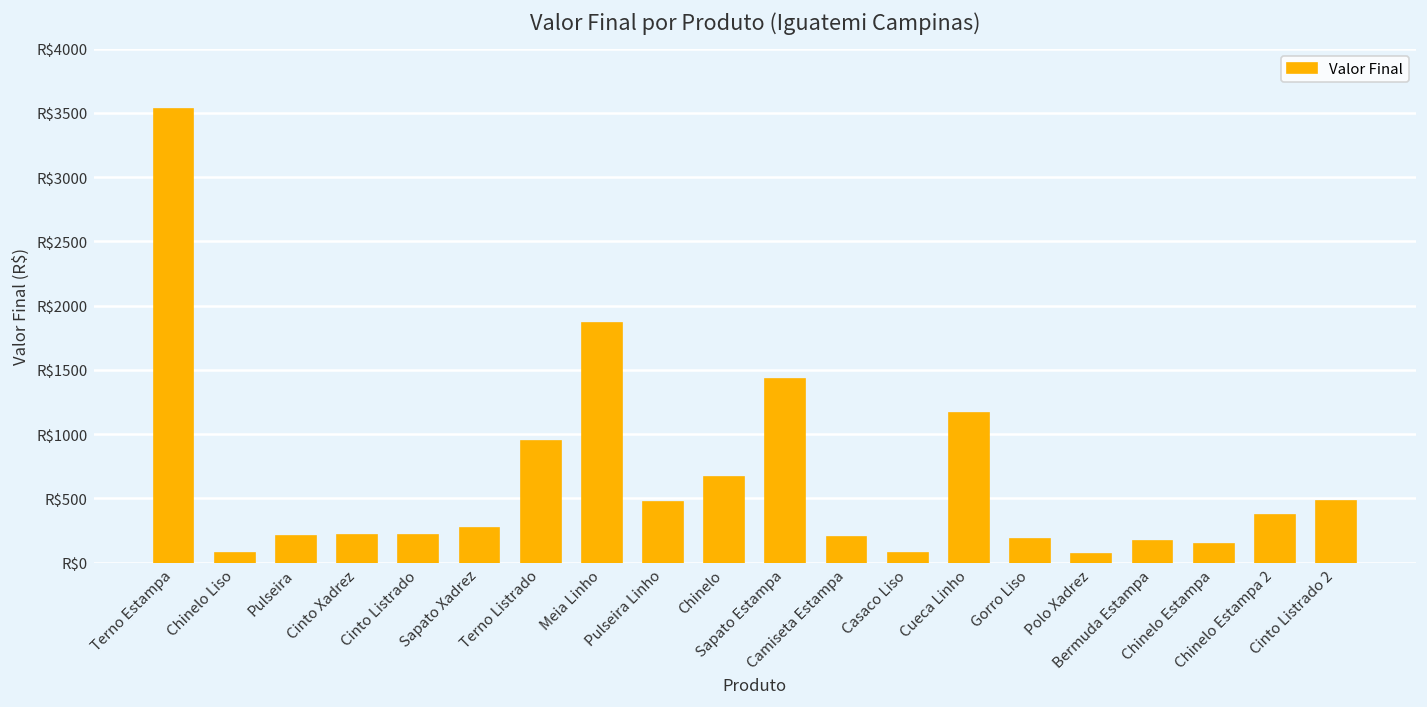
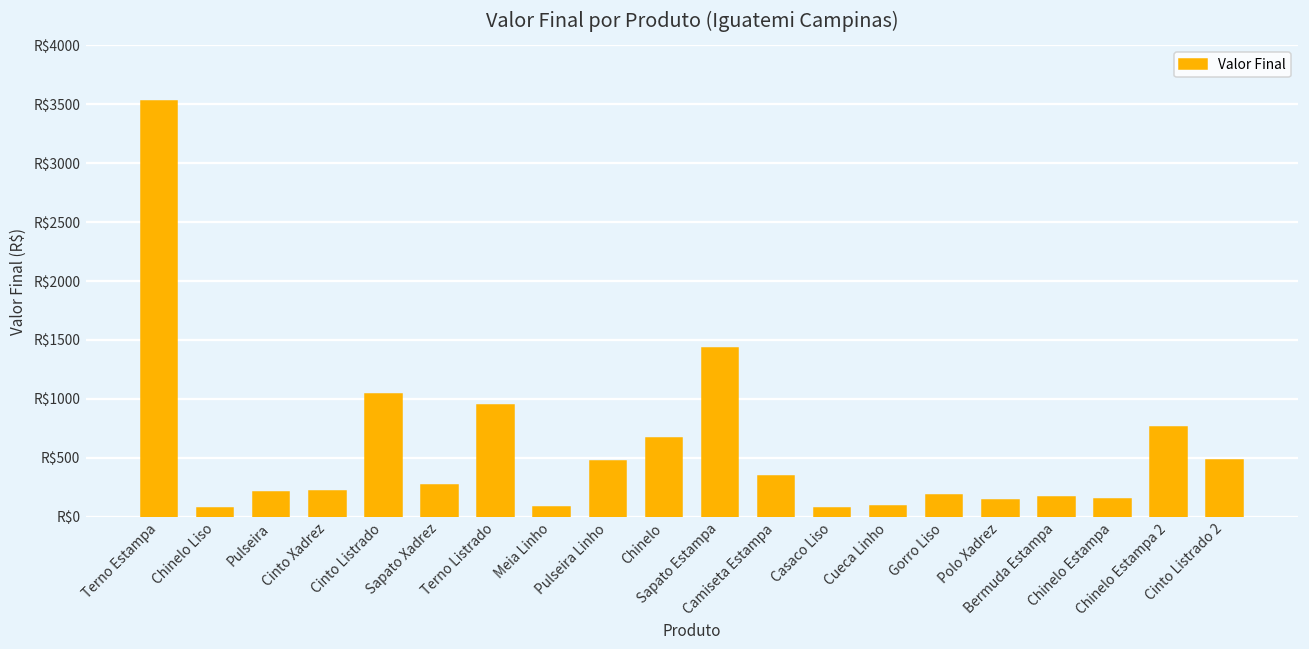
  {
    "Terno Estampa": "R$3530",
    "Chinelo Liso": "R$70",
    "Pulseira": "R$210",
    "Cinto Xadrez": "R$220",
-   "Cinto Listrado": "R$210",
+   "Cinto Listrado": "R$1040",
    "Sapato Xadrez": "R$270",
    "Terno Listrado": "R$950",
-   "Meia Linho": "R$1860",
+   "Meia Linho": "R$80",
    "Pulseira Linho": "R$470",
    "Chinelo": "R$660",
    "Sapato Estampa": "R$1430",
-   "Camiseta Estampa": "R$200",
+   "Camiseta Estampa": "R$340",
    "Casaco Liso": "R$80",
-   "Cueca Linho": "R$1170",
+   "Cueca Linho": "R$90",
    "Gorro Liso": "R$180",
-   "Polo Xadrez": "R$70",
+   "Polo Xadrez": "R$140",
    "Bermuda Estampa": "R$170",
    "Chinelo Estampa": "R$150",
-   "Chinelo Estampa 2": "R$370",
+   "Chinelo Estampa 2": "R$760",
    "Cinto Listrado 2": "R$480"
  }
